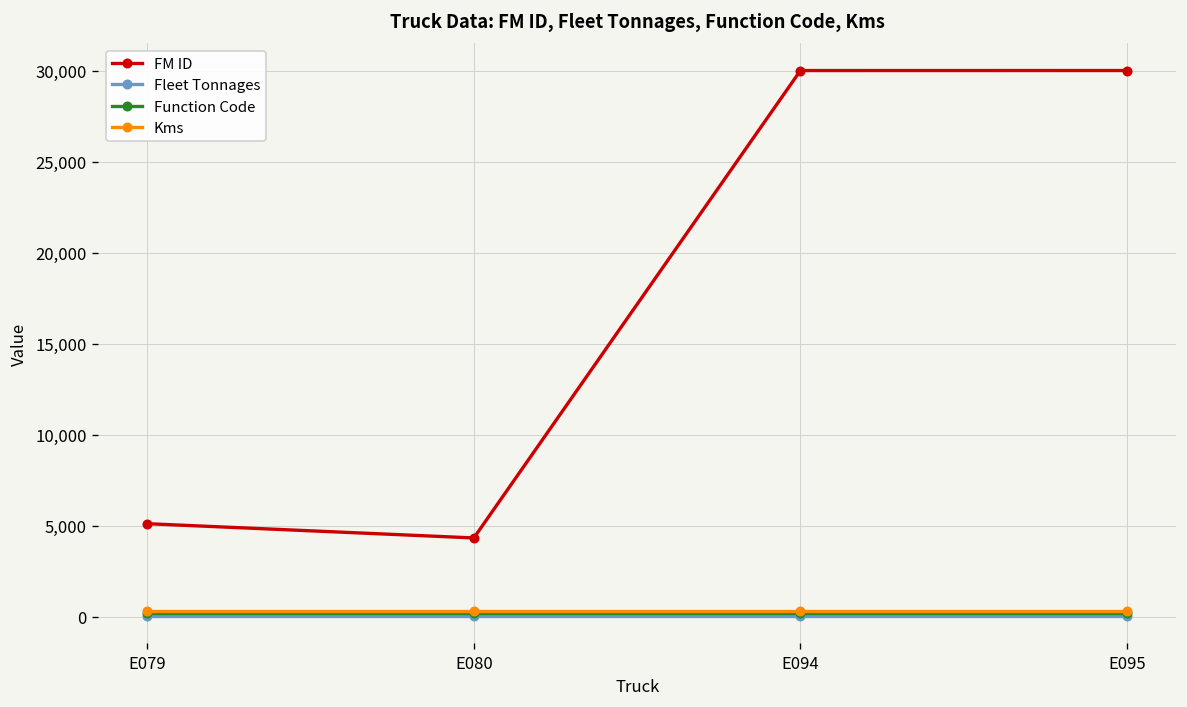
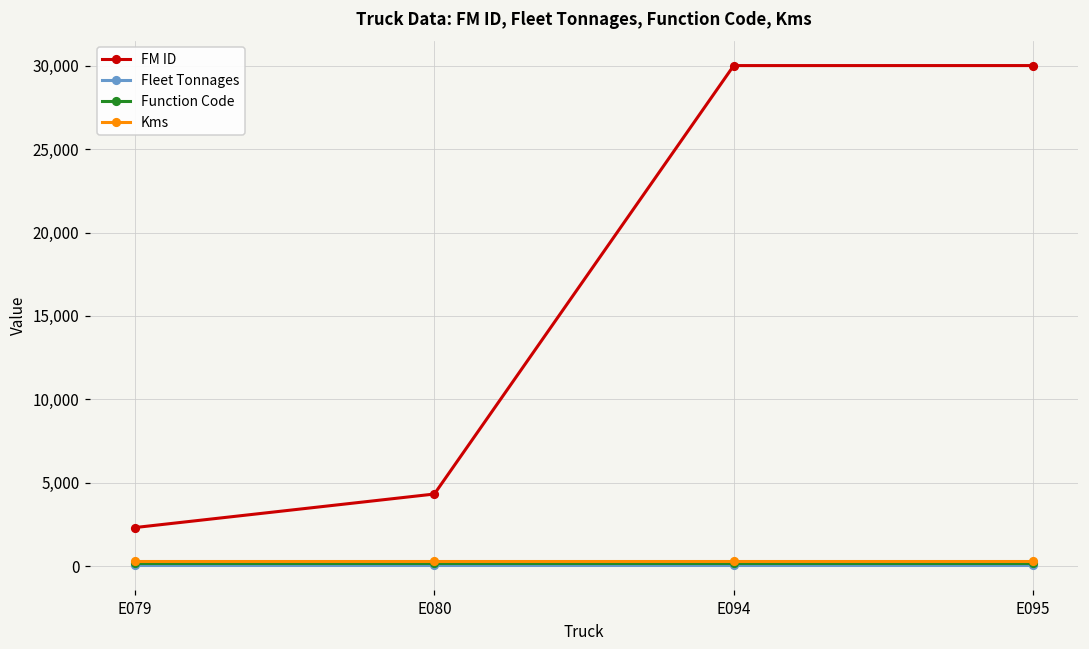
  {
    "FM ID": {
-     "E079": "5,100",
+     "E079": "2,300",
      "E080": "4,300",
      "E094": "30,000",
      "E095": "30,000"
    }
  }
